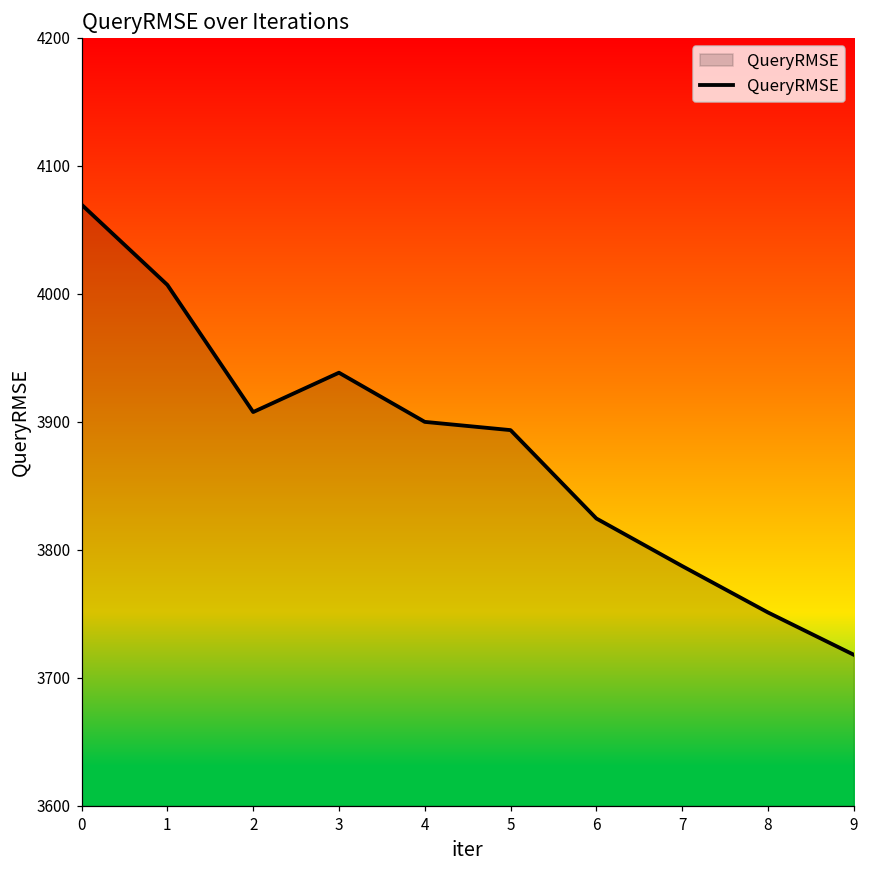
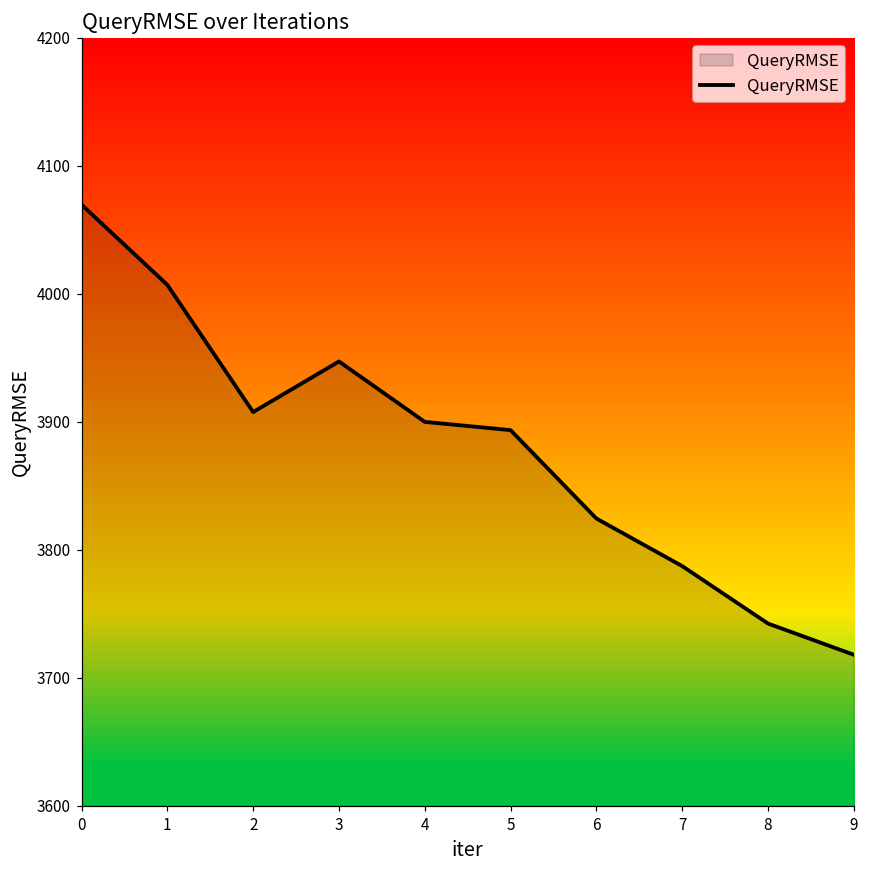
  {
    "0": 4070,
    "1": 4007,
    "2": 3908,
-   "3": 3938,
+   "3": 3947,
    "4": 3900,
    "5": 3894,
    "6": 3825,
    "7": 3787,
-   "8": 3751,
+   "8": 3743,
    "9": 3718
  }
